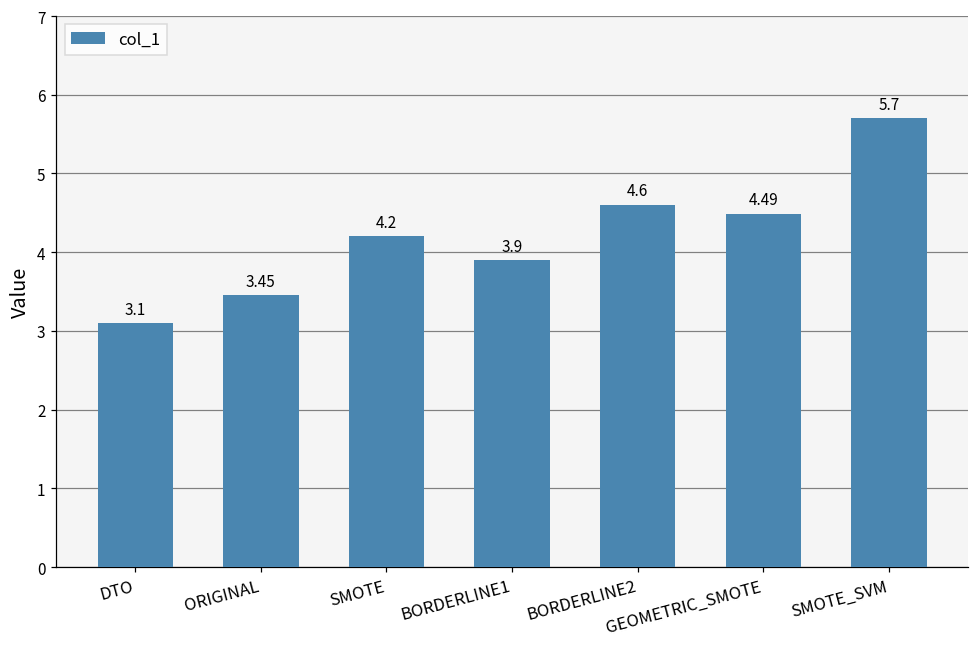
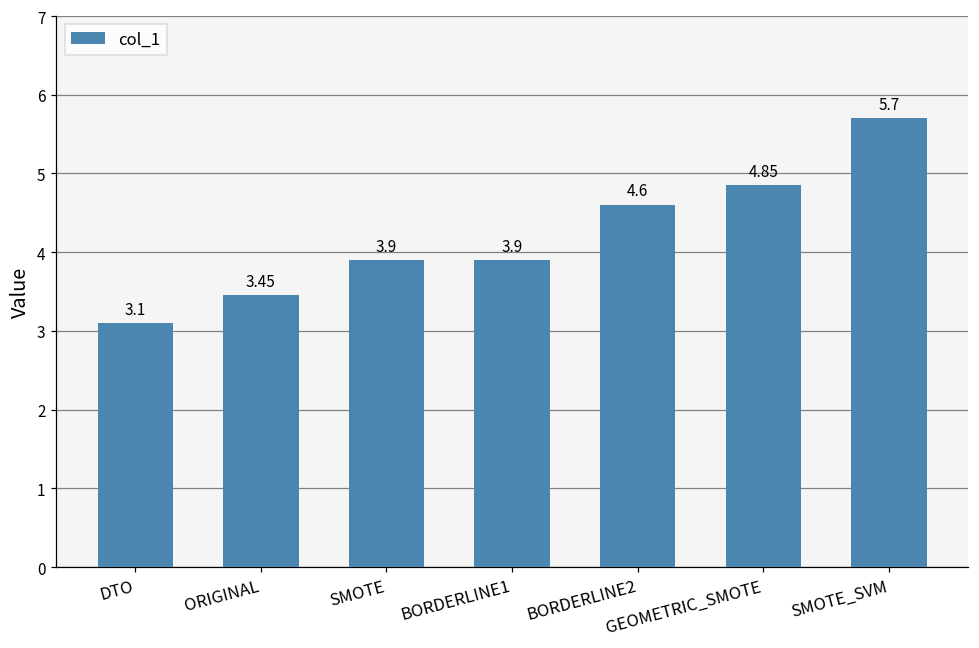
  {
    "DTO": 3.1,
    "ORIGINAL": 3.45,
-   "SMOTE": 4.2,
+   "SMOTE": 3.9,
    "BORDERLINE1": 3.9,
    "BORDERLINE2": 4.6,
-   "GEOMETRIC_SMOTE": 4.49,
+   "GEOMETRIC_SMOTE": 4.85,
    "SMOTE_SVM": 5.7
  }
